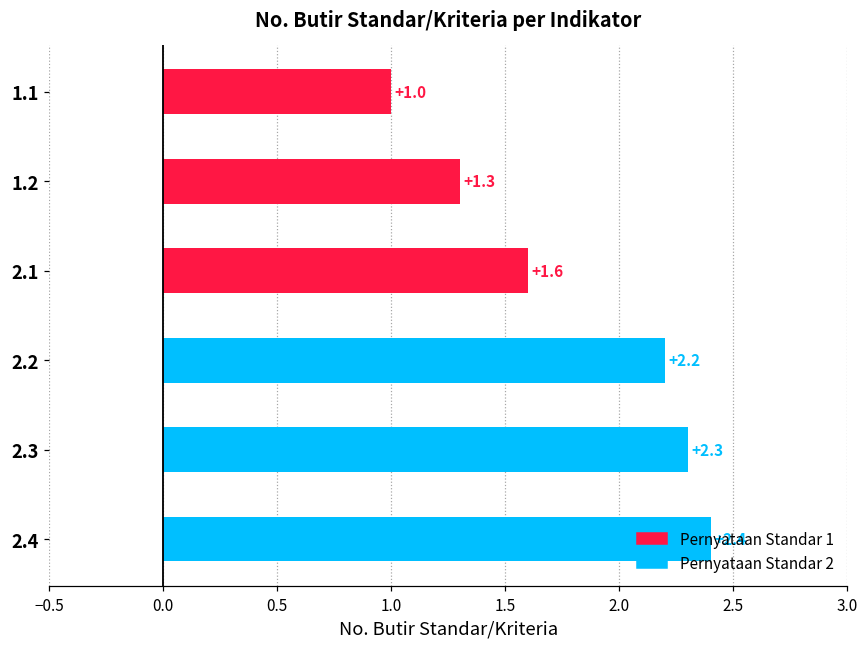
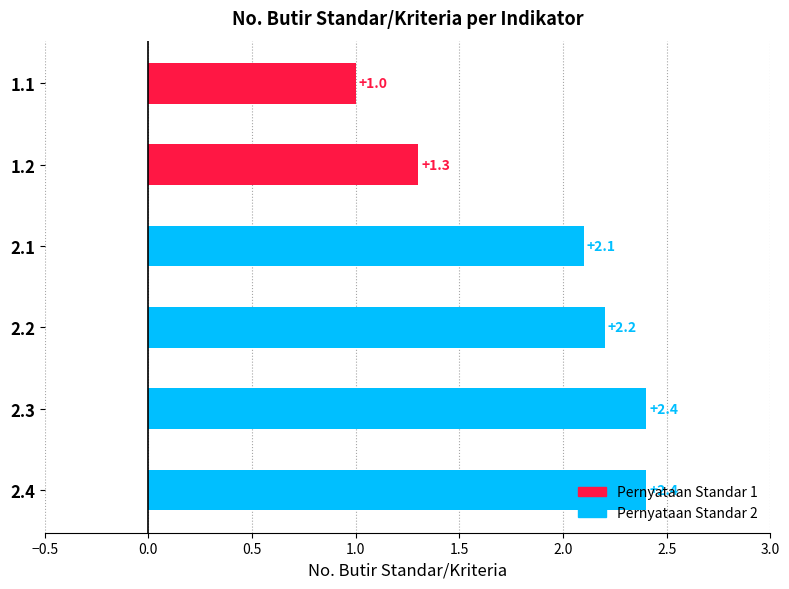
  {
    "1.1": "+1.0",
    "1.2": "+1.3",
-   "2.1": "+1.6",
+   "2.1": "+2.1",
    "2.2": "+2.2",
-   "2.3": "+2.3",
+   "2.3": "+2.4",
    "2.4": "+2.4"
  }
